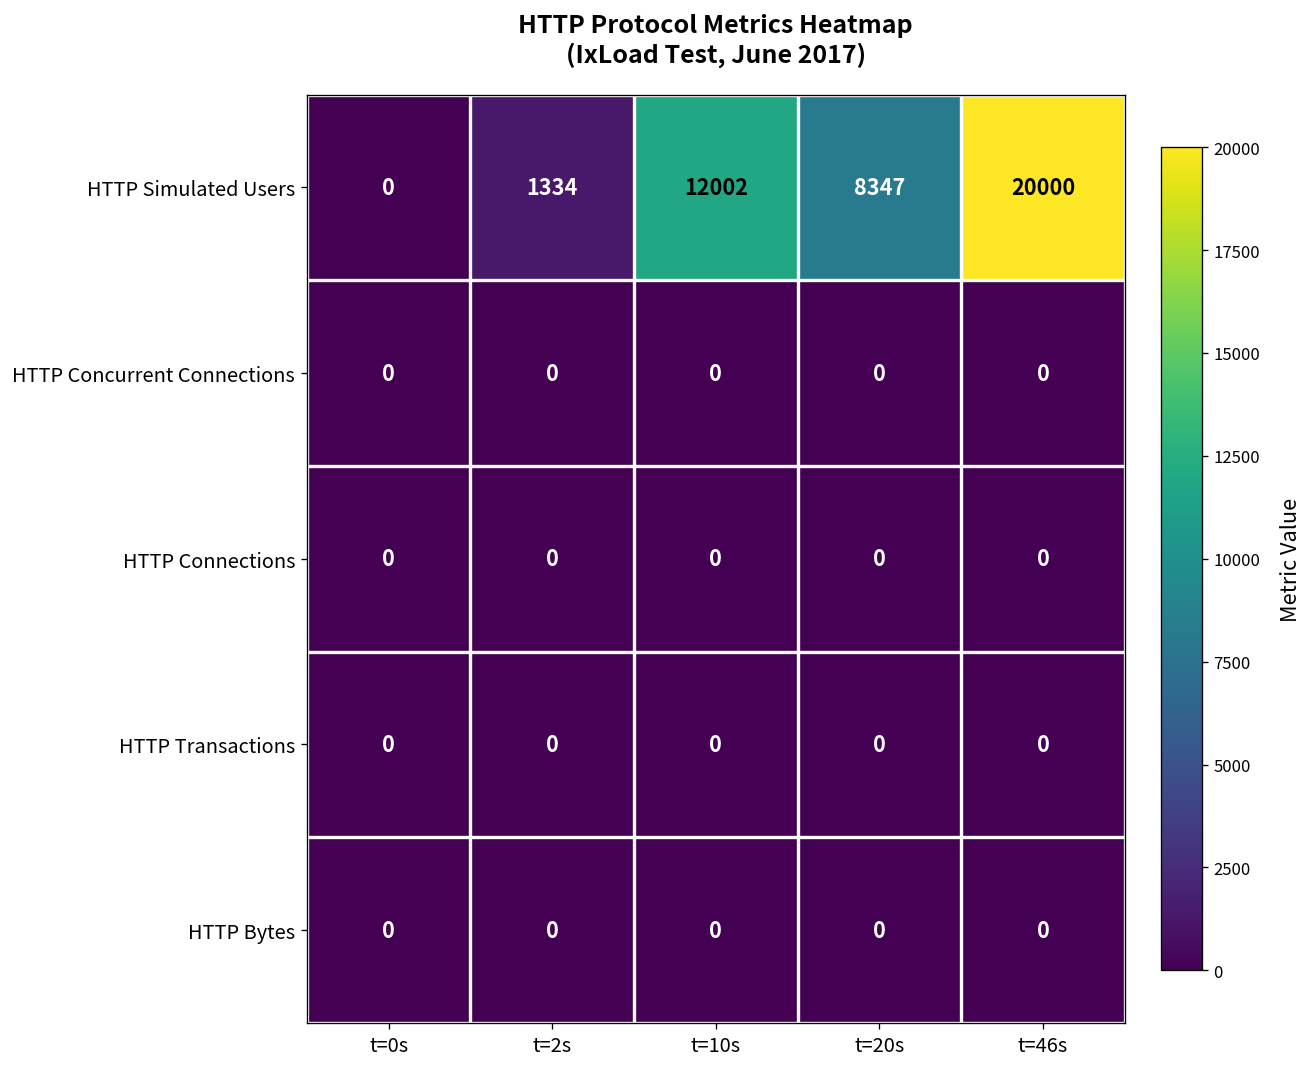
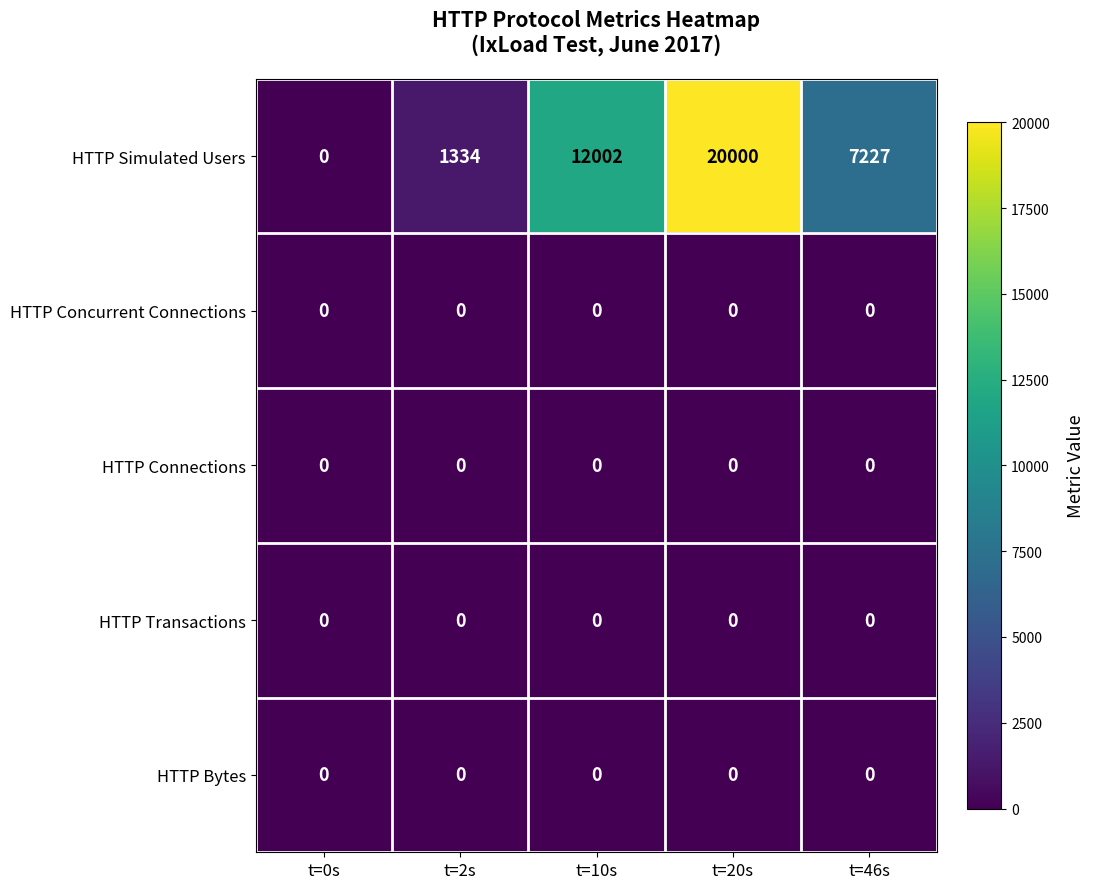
  {
    "HTTP Simulated Users": {
      "t=0s": 0,
      "t=2s": 1334,
      "t=10s": 12002,
-     "t=20s": 8347,
-     "t=46s": 20000
+     "t=20s": 20000,
+     "t=46s": 7227
    },
    "HTTP Concurrent Connections": {
      "t=0s": 0,
      "t=2s": 0,
      "t=10s": 0,
      "t=20s": 0,
      "t=46s": 0
    },
    "HTTP Connections": {
      "t=0s": 0,
      "t=2s": 0,
      "t=10s": 0,
      "t=20s": 0,
      "t=46s": 0
    },
    "HTTP Transactions": {
      "t=0s": 0,
      "t=2s": 0,
      "t=10s": 0,
      "t=20s": 0,
      "t=46s": 0
    },
    "HTTP Bytes": {
      "t=0s": 0,
      "t=2s": 0,
      "t=10s": 0,
      "t=20s": 0,
      "t=46s": 0
    }
  }
